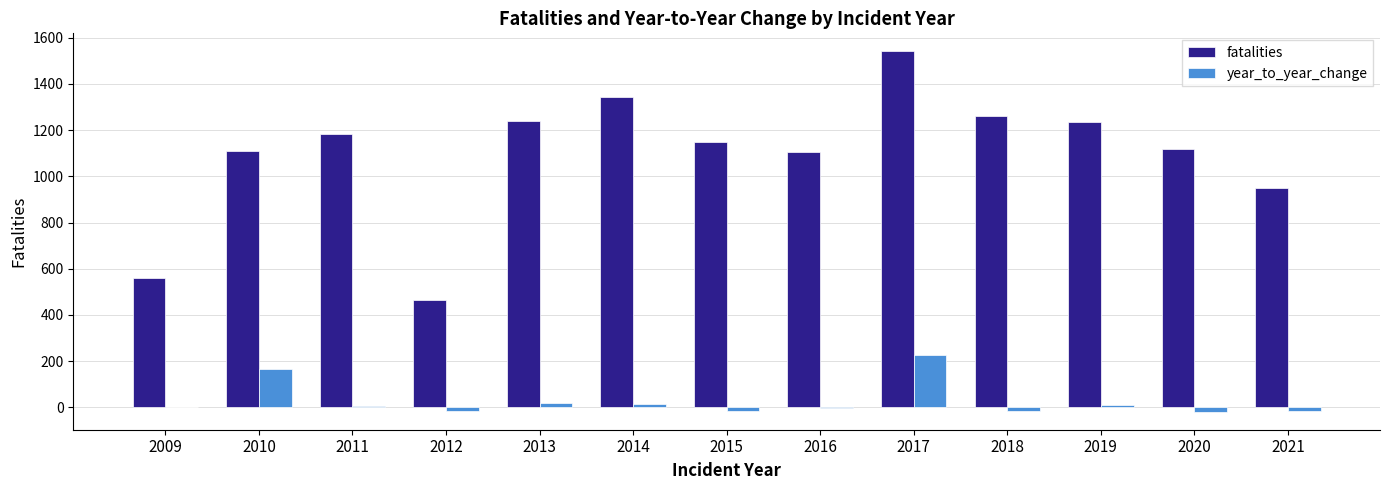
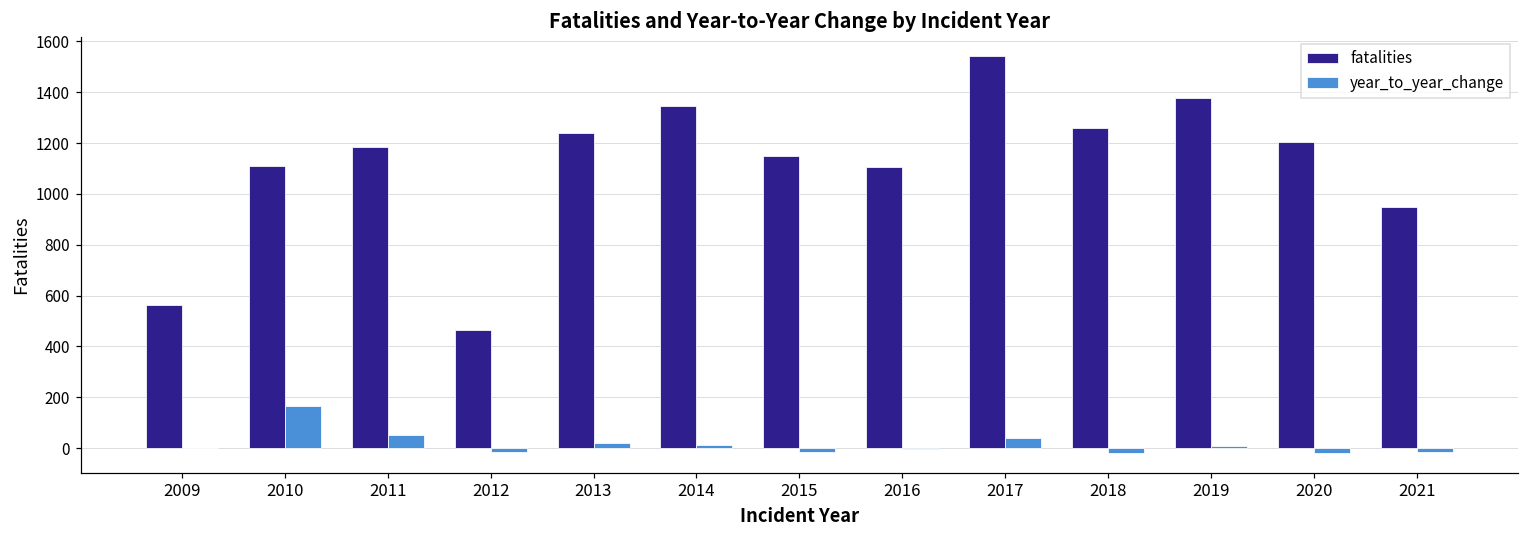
  {
    "fatalities": {
      "2009": 560,
      "2010": 1110,
      "2011": 1190,
      "2012": 460,
      "2013": 1240,
      "2014": 1350,
      "2015": 1150,
      "2016": 1110,
      "2017": 1540,
      "2018": 1260,
-     "2019": 1230,
-     "2020": 1120,
+     "2019": 1380,
+     "2020": 1210,
      "2021": 950
    },
    "year_to_year_change": {
      "2009": 0,
      "2010": 160,
-     "2011": 10,
+     "2011": 50,
      "2012": -20,
      "2013": 20,
      "2014": 10,
      "2015": -20,
-     "2017": 230,
+     "2017": 40,
      "2018": -20,
      "2020": -20,
      "2021": -20
    }
  }
